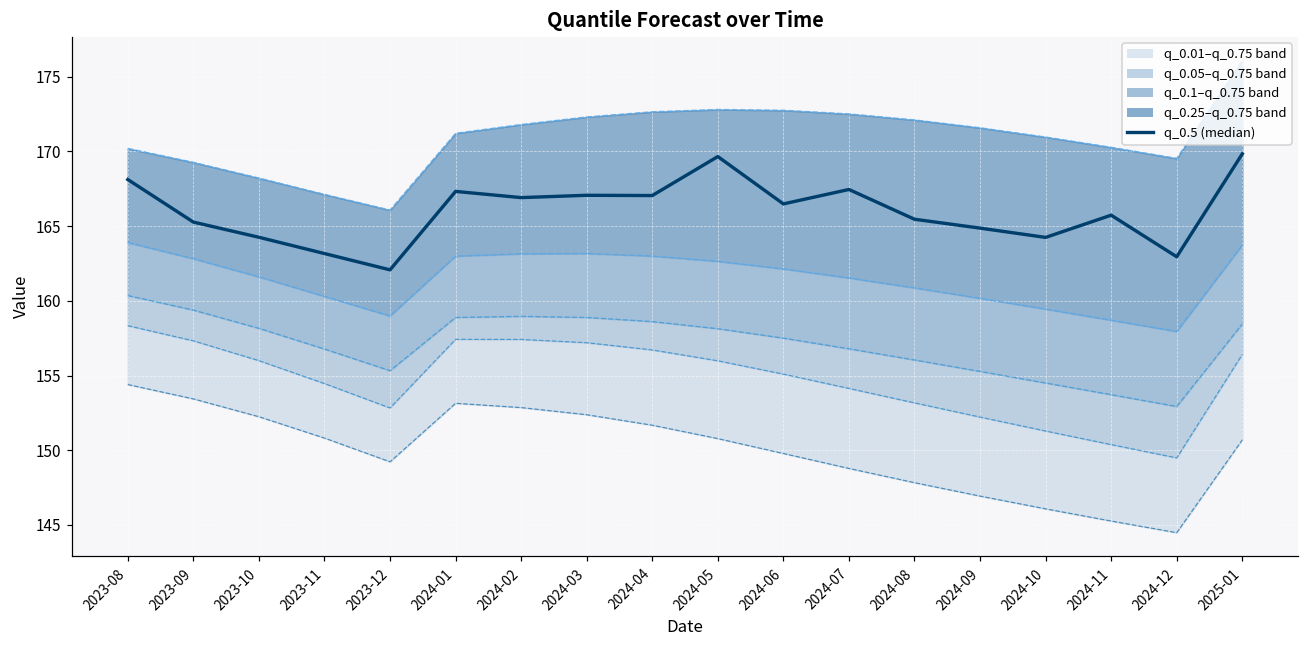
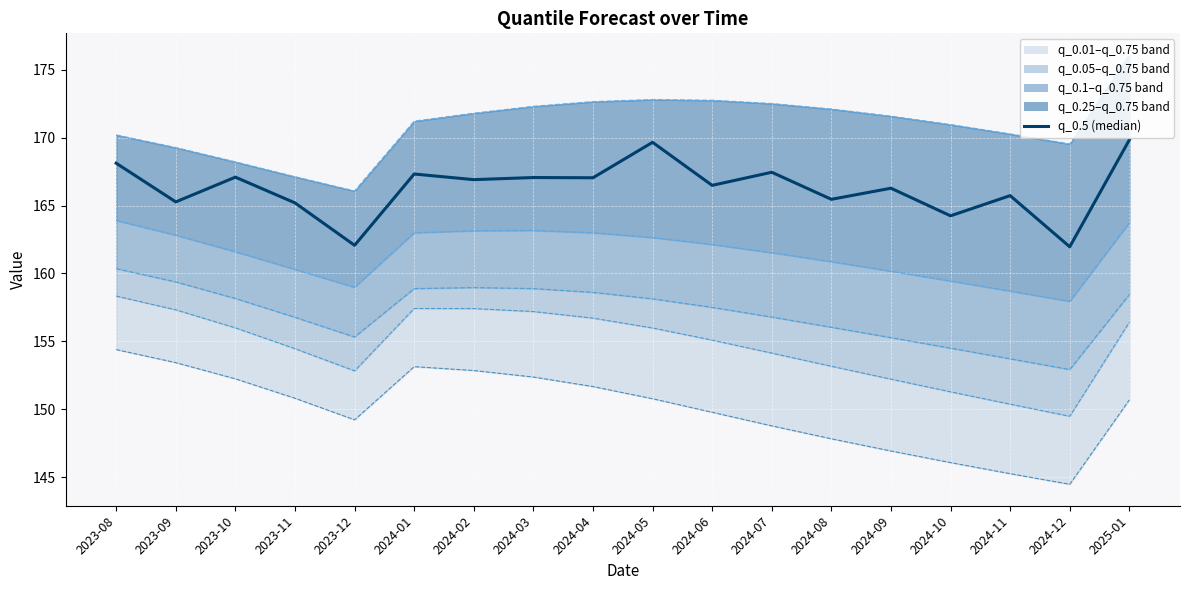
  {
    "q_0.5 (median)": {
      "2023-08": 168.1,
      "2023-09": 165.3,
-     "2023-10": 164.3,
-     "2023-11": 163.2,
+     "2023-10": 167.1,
+     "2023-11": 165.2,
      "2023-12": 162.1,
      "2024-01": 167.3,
      "2024-02": 166.9,
      "2024-03": 167.1,
      "2024-04": 167.0,
      "2024-05": 169.7,
      "2024-06": 166.5,
      "2024-07": 167.5,
      "2024-08": 165.5,
-     "2024-09": 164.9,
+     "2024-09": 166.3,
      "2024-10": 164.2,
      "2024-11": 165.7,
-     "2024-12": 162.9,
+     "2024-12": 162.0,
      "2025-01": 169.8
    }
  }
